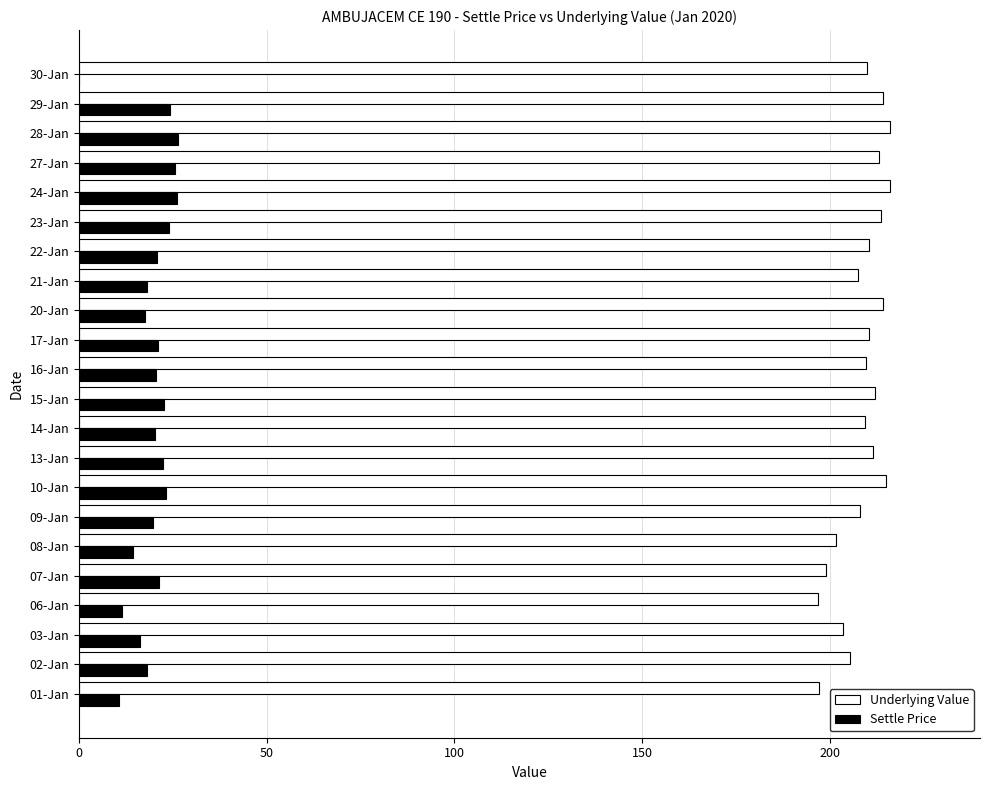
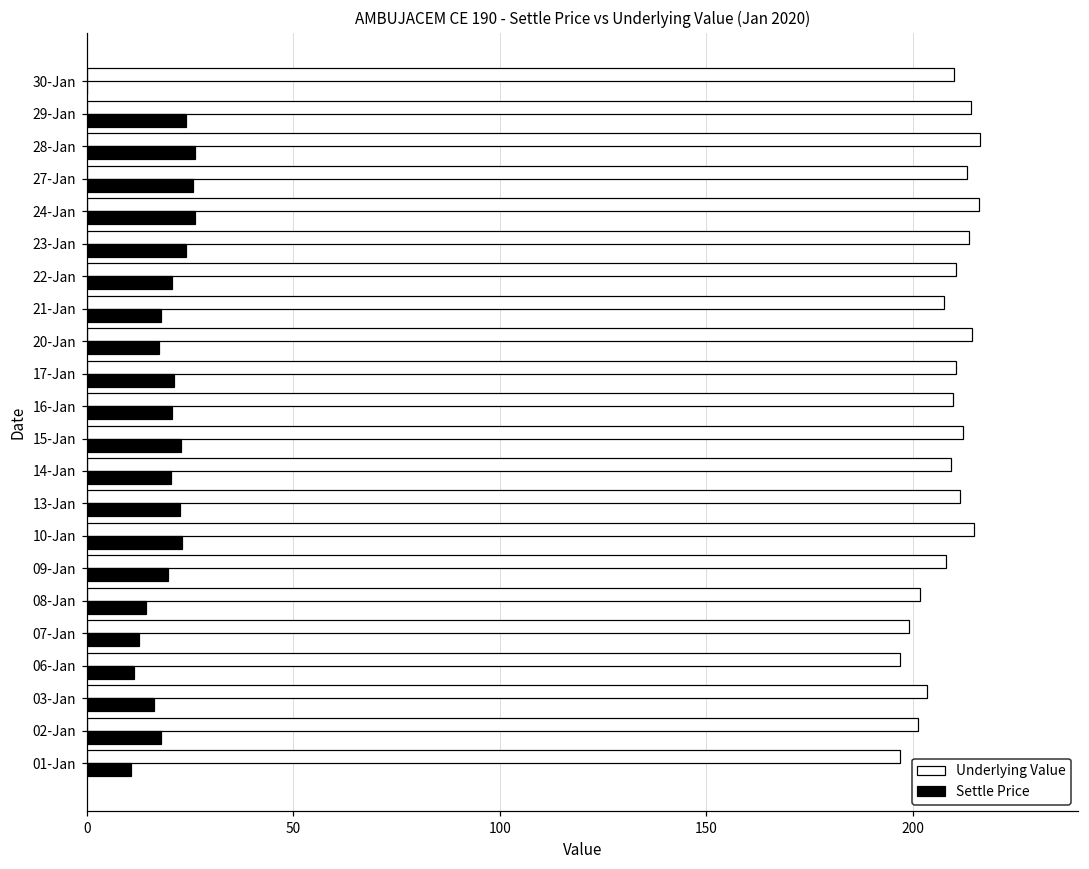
  {
    "Underlying Value": {
      "30-Jan": 210,
      "29-Jan": 214,
      "28-Jan": 216,
      "27-Jan": 213,
      "24-Jan": 216,
      "23-Jan": 214,
      "22-Jan": 210,
      "21-Jan": 208,
      "20-Jan": 214,
      "17-Jan": 210,
      "16-Jan": 210,
      "15-Jan": 212,
      "14-Jan": 209,
      "13-Jan": 212,
      "10-Jan": 215,
      "09-Jan": 208,
      "08-Jan": 202,
      "07-Jan": 199,
      "06-Jan": 197,
      "03-Jan": 203,
-     "02-Jan": 205,
+     "02-Jan": 201,
      "01-Jan": 197
    },
    "Settle Price": {
      "30-Jan": 0,
      "29-Jan": 24,
      "28-Jan": 26,
      "27-Jan": 26,
      "24-Jan": 26,
      "23-Jan": 24,
      "22-Jan": 21,
      "21-Jan": 18,
      "20-Jan": 18,
      "17-Jan": 21,
      "16-Jan": 21,
      "15-Jan": 23,
      "14-Jan": 20,
      "13-Jan": 22,
      "10-Jan": 23,
      "09-Jan": 20,
      "08-Jan": 14,
-     "07-Jan": 21,
+     "07-Jan": 13,
      "06-Jan": 11,
      "03-Jan": 16,
      "02-Jan": 18,
      "01-Jan": 11
    }
  }
